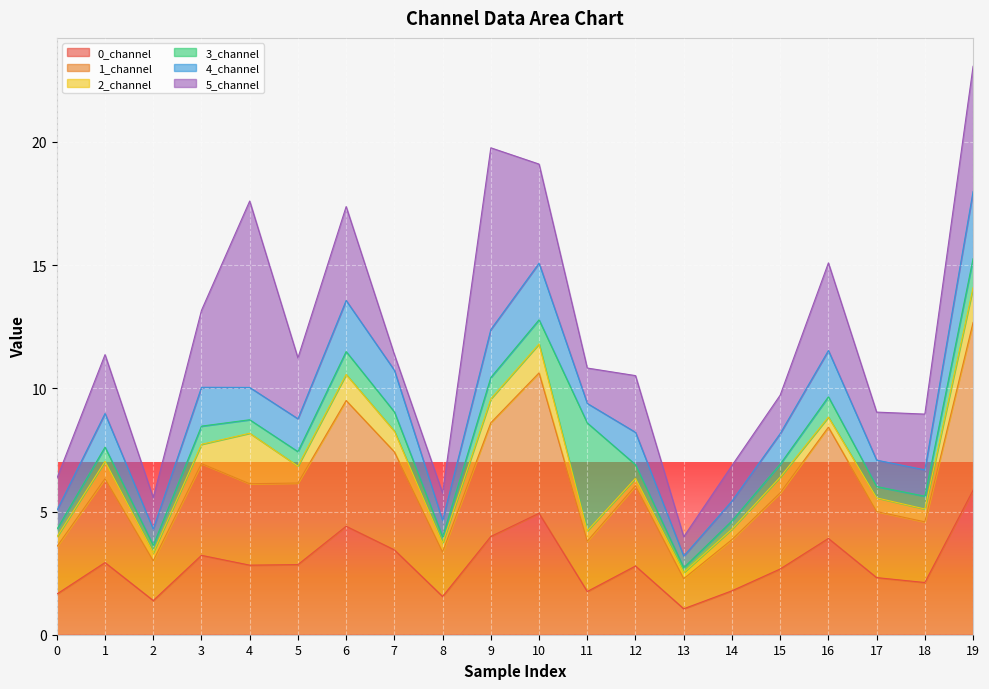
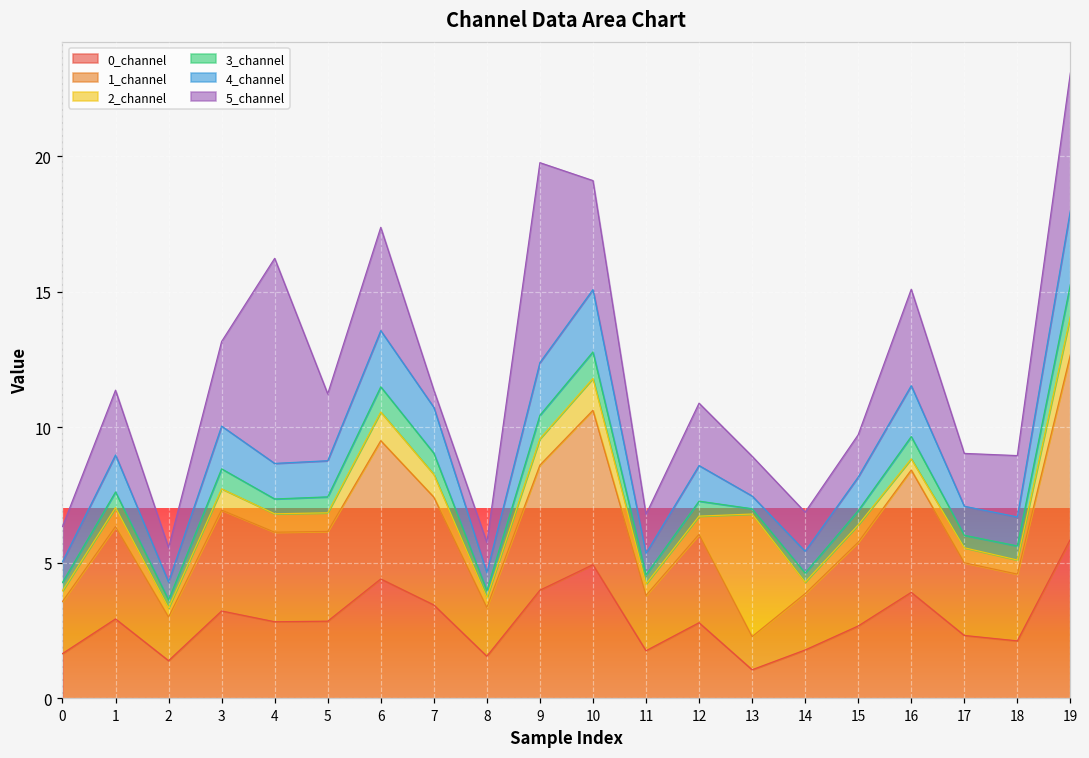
  {
    "2_channel": {
      "0": 0.4,
      "1": 0.7,
      "2": 0.3,
      "3": 0.8,
-     "4": 2.0,
+     "4": 0.7,
      "5": 0.7,
      "6": 1.1,
      "7": 0.8,
      "8": 0.4,
      "9": 1.0,
      "10": 1.2,
      "11": 0.4,
-     "12": 0.3,
-     "13": 0.3,
+     "12": 0.7,
+     "13": 4.5,
      "14": 0.4,
      "15": 0.6,
      "16": 0.4,
      "17": 0.6,
      "18": 0.5,
      "19": 1.4
    },
    "3_channel": {
      "0": 0.3,
      "1": 0.6,
      "2": 0.3,
      "3": 0.7,
      "4": 0.5,
      "5": 0.6,
      "6": 0.9,
      "7": 0.8,
      "8": 0.3,
      "9": 0.9,
      "10": 1.0,
-     "11": 4.4,
+     "11": 0.3,
      "12": 0.6,
      "13": 0.2,
      "14": 0.3,
      "15": 0.5,
      "16": 0.8,
      "17": 0.5,
      "18": 0.5,
      "19": 1.2
    },
    "4_channel": {
      "0": 0.8,
      "1": 1.4,
      "2": 0.7,
      "3": 1.6,
      "4": 1.3,
      "5": 1.3,
      "6": 2.1,
      "7": 1.7,
      "8": 0.7,
      "9": 1.9,
      "10": 2.3,
      "11": 0.8,
      "12": 1.3,
      "13": 0.5,
      "14": 0.8,
      "15": 1.2,
      "16": 1.9,
      "17": 1.1,
      "18": 1.1,
      "19": 2.7
    },
    "5_channel": {
      "0": 1.3,
      "1": 2.4,
      "2": 1.3,
      "3": 3.1,
      "4": 7.6,
      "5": 2.5,
      "6": 3.8,
      "7": 0.6,
      "8": 1.1,
      "9": 7.4,
      "10": 4.0,
      "11": 1.4,
      "12": 2.3,
-     "13": 0.8,
+     "13": 1.5,
      "14": 1.4,
      "15": 1.6,
      "16": 3.6,
      "17": 2.0,
      "18": 2.3,
      "19": 5.1
    }
  }
